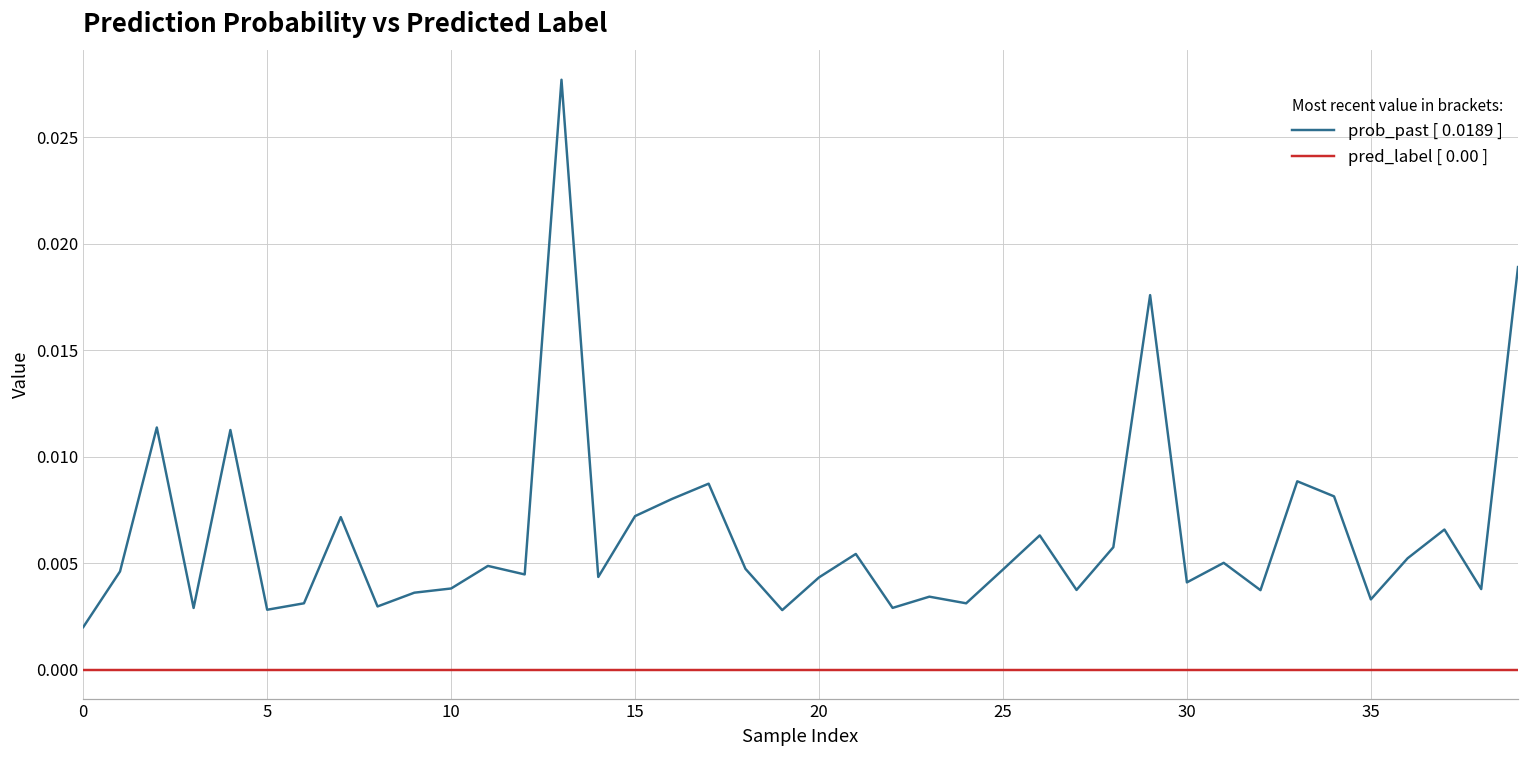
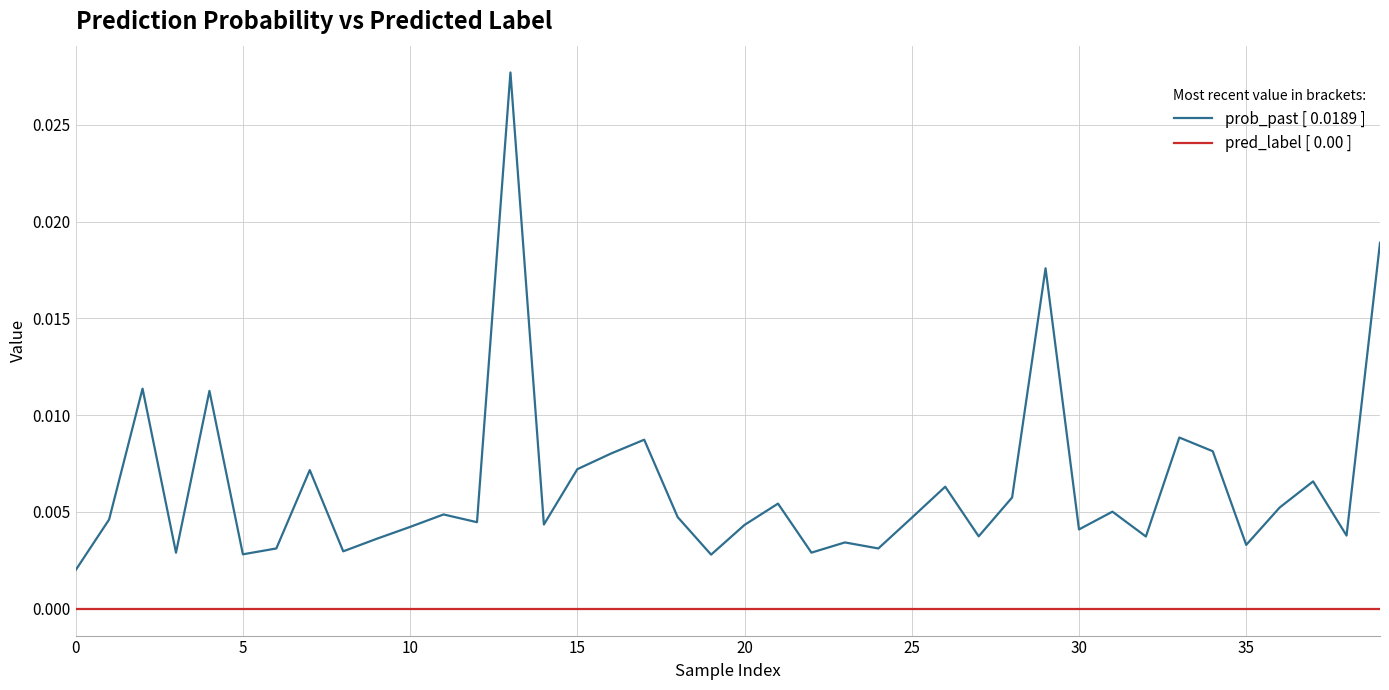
  {
    "prob_past [ 0.0189 ]": {
      "0": 0.0020,
      "5": 0.0028,
-     "10": 0.0038,
+     "10": 0.0042,
      "15": 0.0072,
      "20": 0.0043,
      "25": 0.0047,
      "30": 0.0041,
      "35": 0.0033
    },
    "pred_label [ 0.00 ]": {
      "0": 0.0000,
      "5": 0.0000,
      "10": 0.0000,
      "15": 0.0000,
      "20": 0.0000,
      "25": 0.0000,
      "30": 0.0000,
      "35": 0.0000
    }
  }
